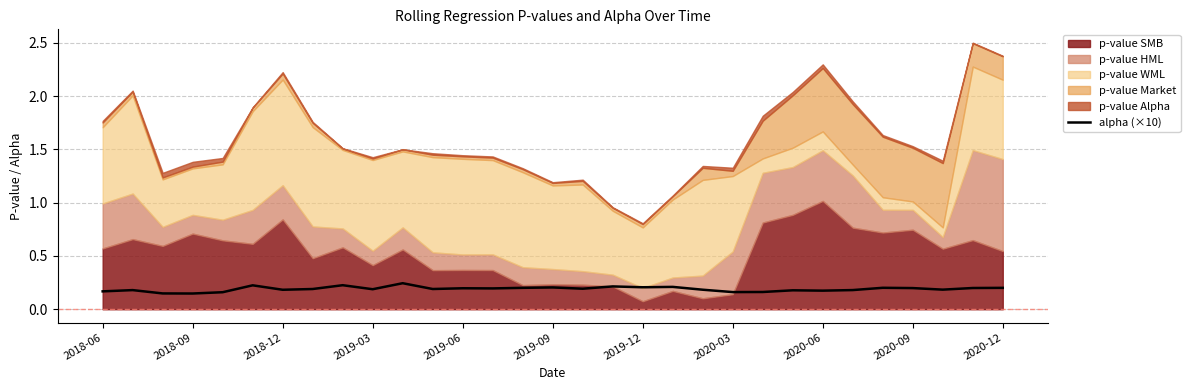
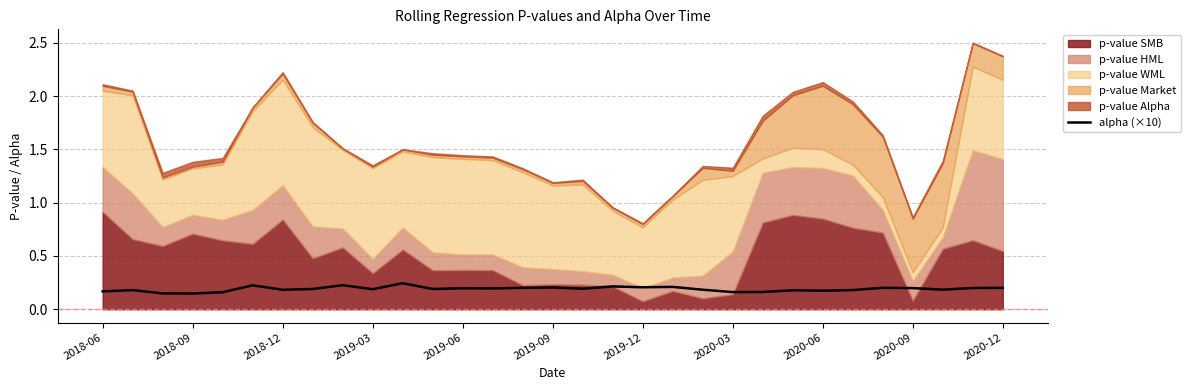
  {
    "p-value SMB": {
-     "2018-06": 0.57,
+     "2018-06": 0.91,
      "2018-09": 0.71,
      "2018-12": 0.84,
-     "2019-03": 0.41,
+     "2019-03": 0.34,
      "2019-06": 0.37,
      "2019-09": 0.23,
      "2019-12": 0.08,
-     "2020-06": 1.02,
-     "2020-09": 0.75,
+     "2020-06": 0.85,
+     "2020-09": 0.08,
      "2020-12": 0.55
    },
    "alpha (×10)": {
      "2018-06": 0.17,
      "2018-09": 0.15,
      "2018-12": 0.18,
      "2019-03": 0.19,
      "2019-06": 0.20,
      "2019-09": 0.20,
      "2020-06": 0.17,
      "2020-09": 0.20,
      "2020-12": 0.20
    },
    "p-value Alpha": {
      "2018-09": 0.05,
      "2020-03": 0.03,
      "2020-06": 0.03
    }
  }
